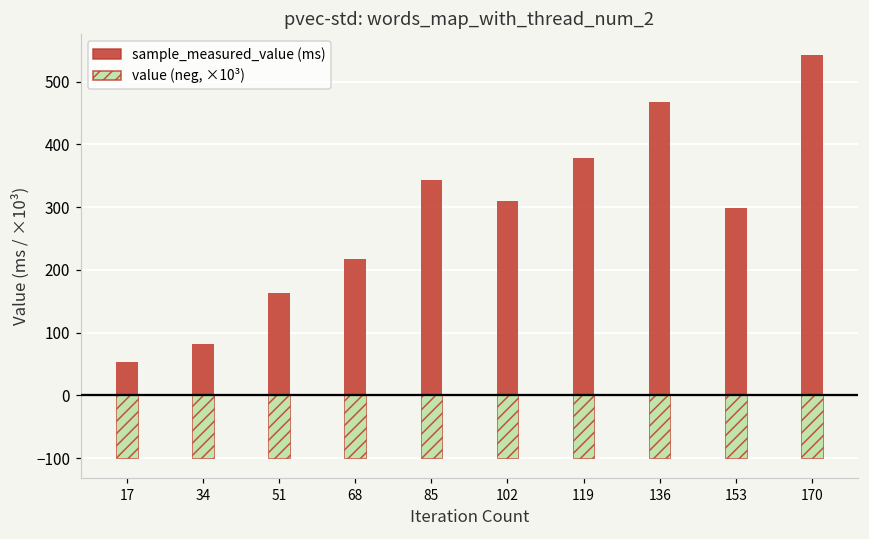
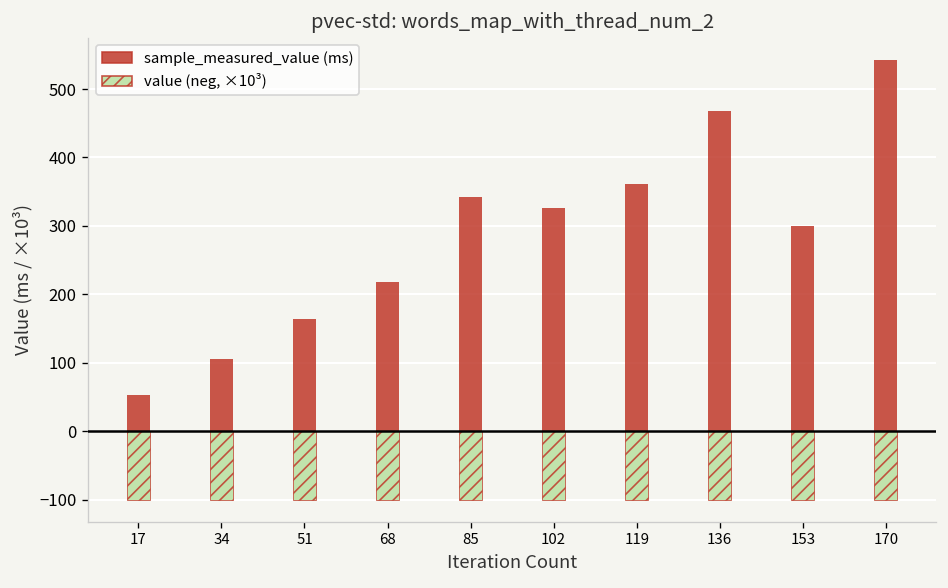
  {
    "sample_measured_value (ms)": {
      "17": 50,
-     "34": 80,
+     "34": 110,
      "51": 160,
      "68": 220,
      "85": 340,
-     "102": 310,
-     "119": 380,
+     "102": 330,
+     "119": 360,
      "136": 470,
      "153": 300,
      "170": 540
    },
    "value (neg, ×10³)": {
      "17": -100,
      "34": -100,
      "51": -100,
      "68": -100,
      "85": -100,
      "102": -100,
      "119": -100,
      "136": -100,
      "153": -100,
      "170": -100
    }
  }
